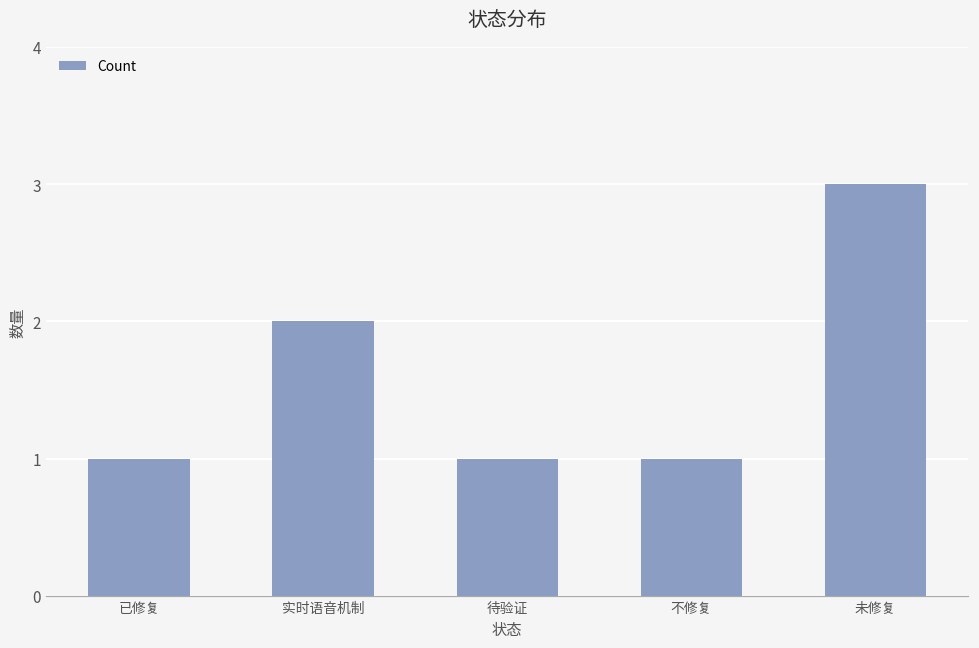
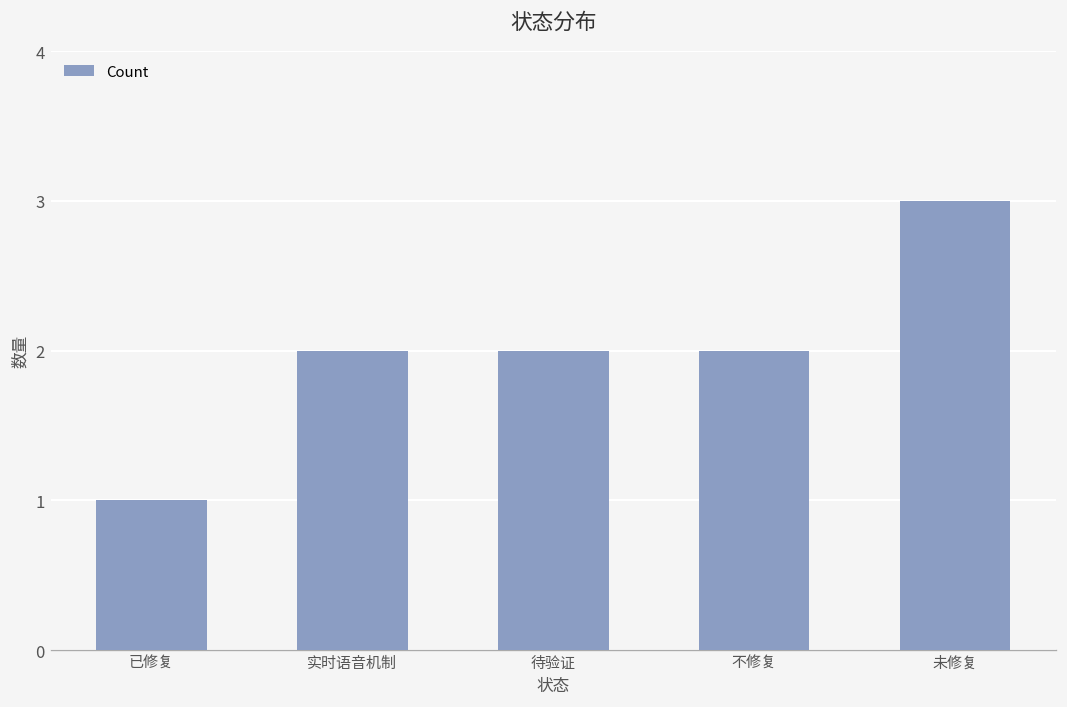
  {
    "已修复": 1,
    "实时语音机制": 2,
-   "待验证": 1,
-   "不修复": 1,
+   "待验证": 2,
+   "不修复": 2,
    "未修复": 3
  }
